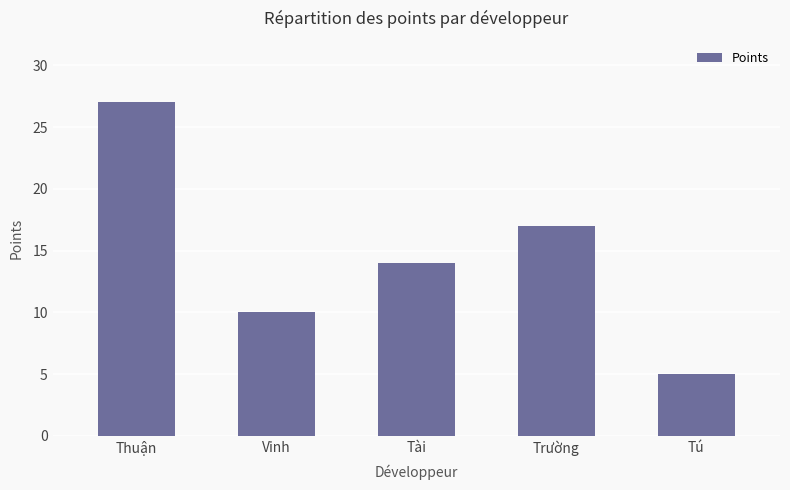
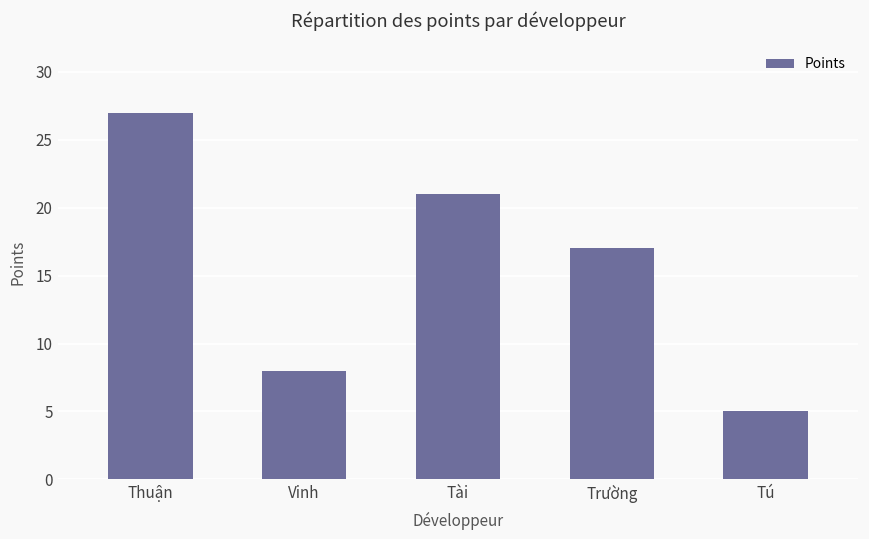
  {
    "Thuận": 27,
-   "Vinh": 10,
-   "Tài": 14,
+   "Vinh": 8,
+   "Tài": 21,
    "Trường": 17,
    "Tú": 5
  }
